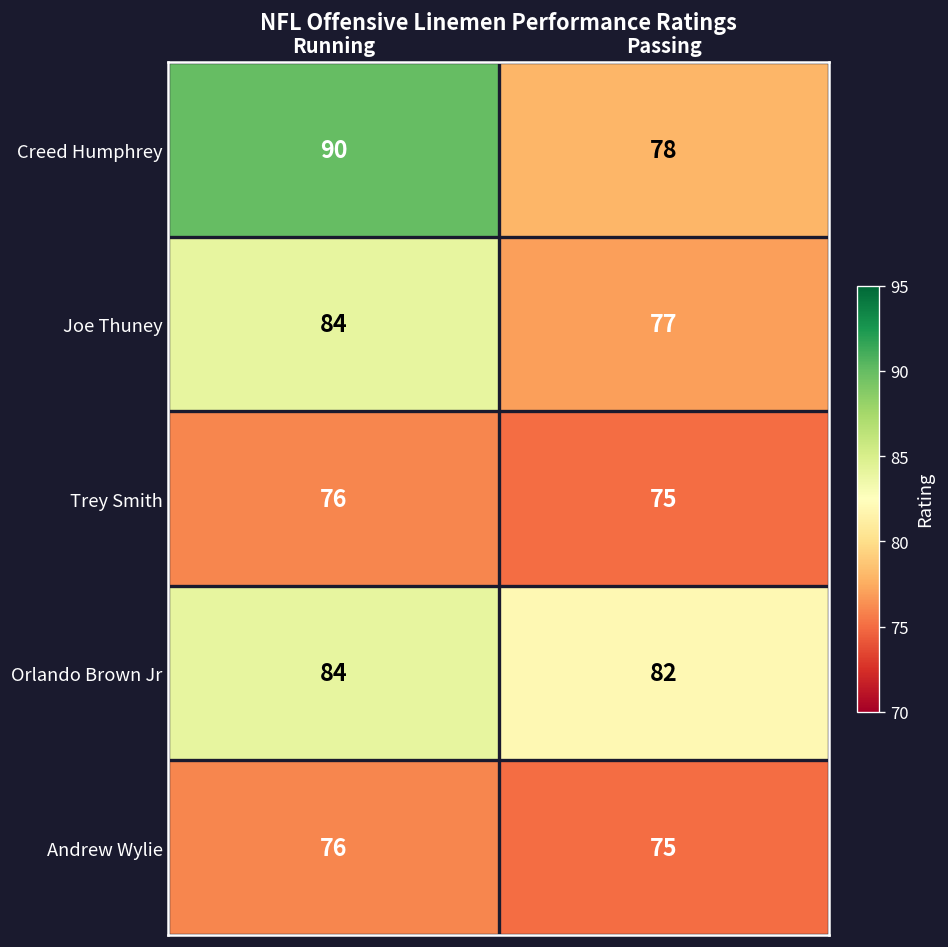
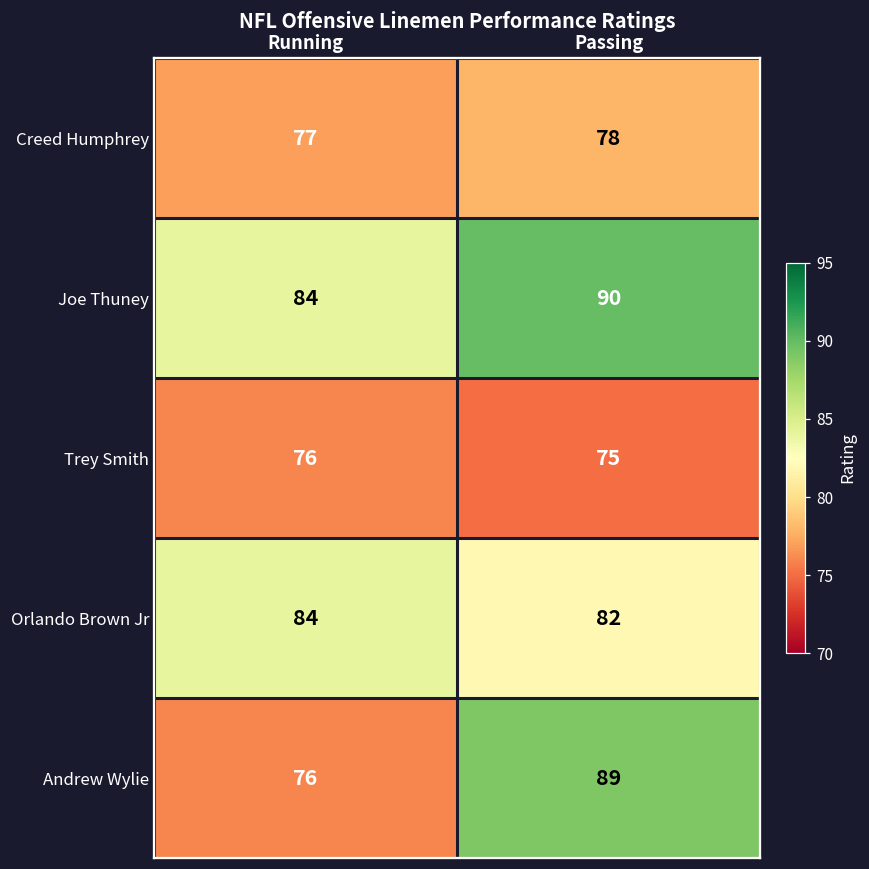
  {
    "Creed Humphrey": {
-     "Running": 90,
+     "Running": 77,
      "Passing": 78
    },
    "Joe Thuney": {
      "Running": 84,
-     "Passing": 77
+     "Passing": 90
    },
    "Trey Smith": {
      "Running": 76,
      "Passing": 75
    },
    "Orlando Brown Jr": {
      "Running": 84,
      "Passing": 82
    },
    "Andrew Wylie": {
      "Running": 76,
-     "Passing": 75
+     "Passing": 89
    }
  }
